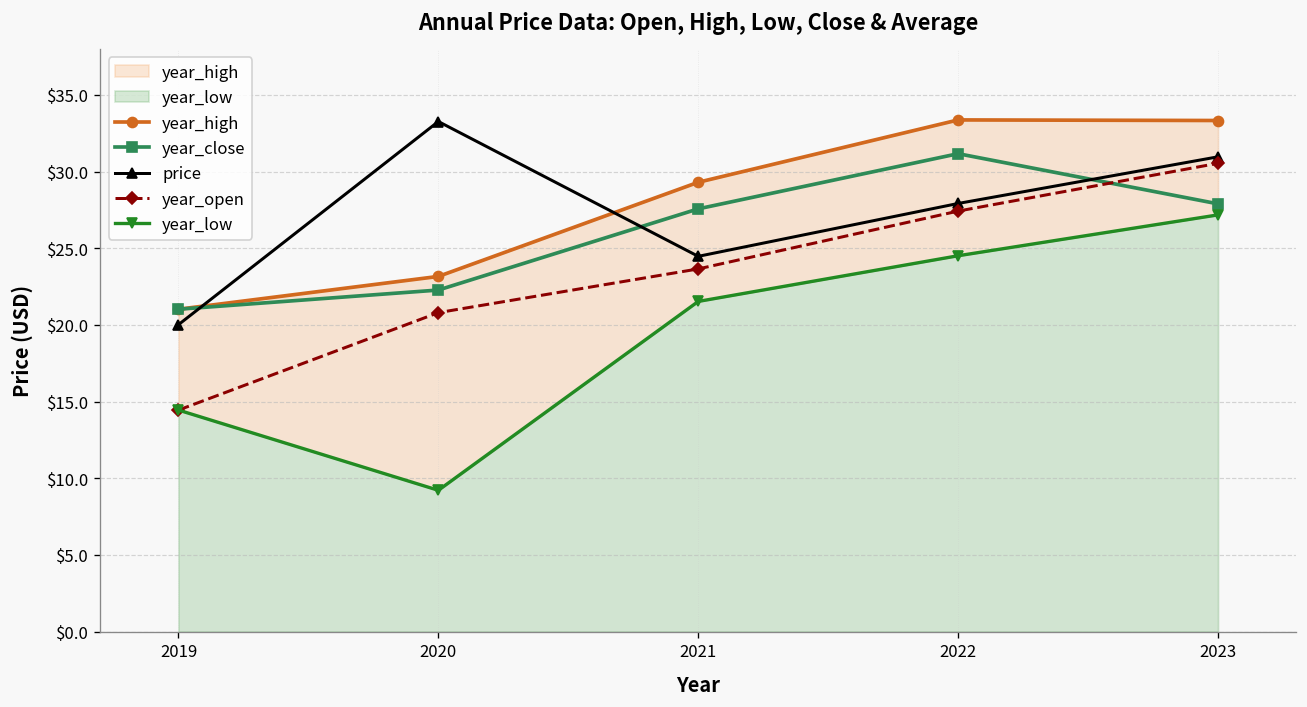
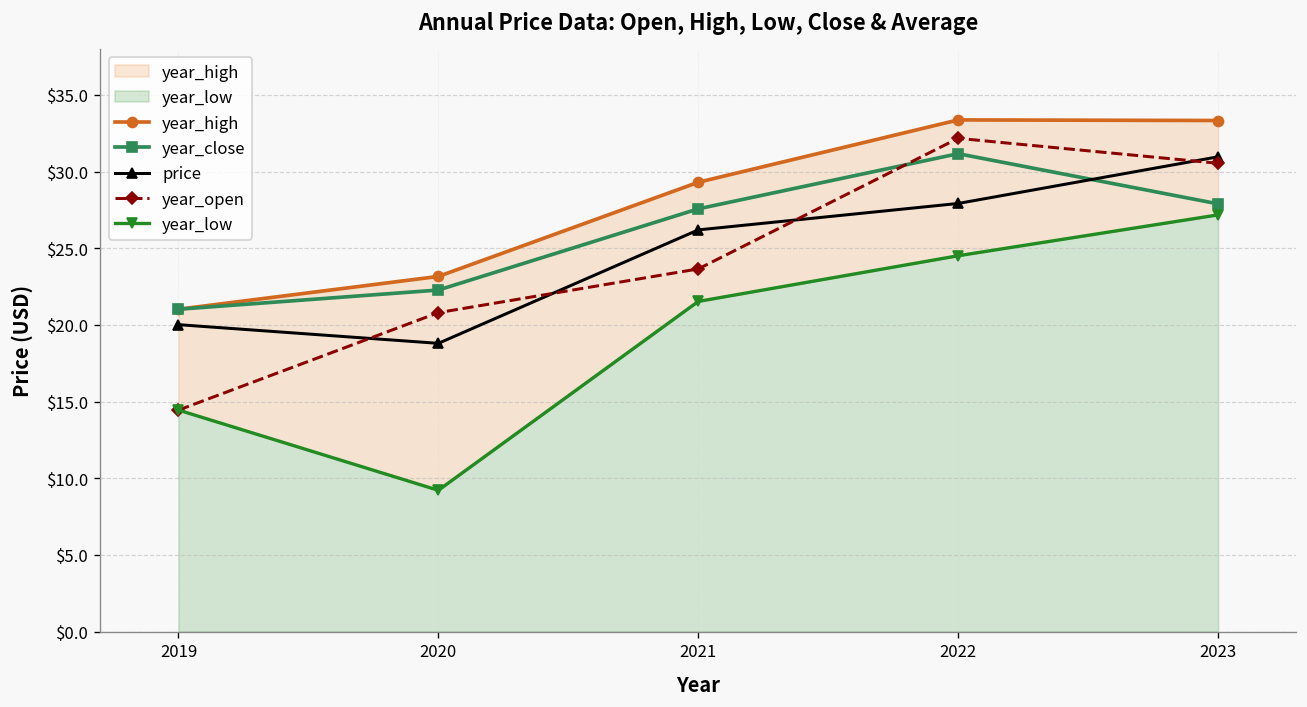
  {
    "price": {
      "2019": "$20.0",
-     "2020": "$33.3",
-     "2021": "$24.5",
+     "2020": "$18.8",
+     "2021": "$26.2",
      "2022": "$27.9",
      "2023": "$31.0"
    },
    "year_open": {
      "2020": "$20.8",
      "2021": "$23.7",
-     "2022": "$27.4",
+     "2022": "$32.2",
      "2023": "$30.5"
    }
  }
